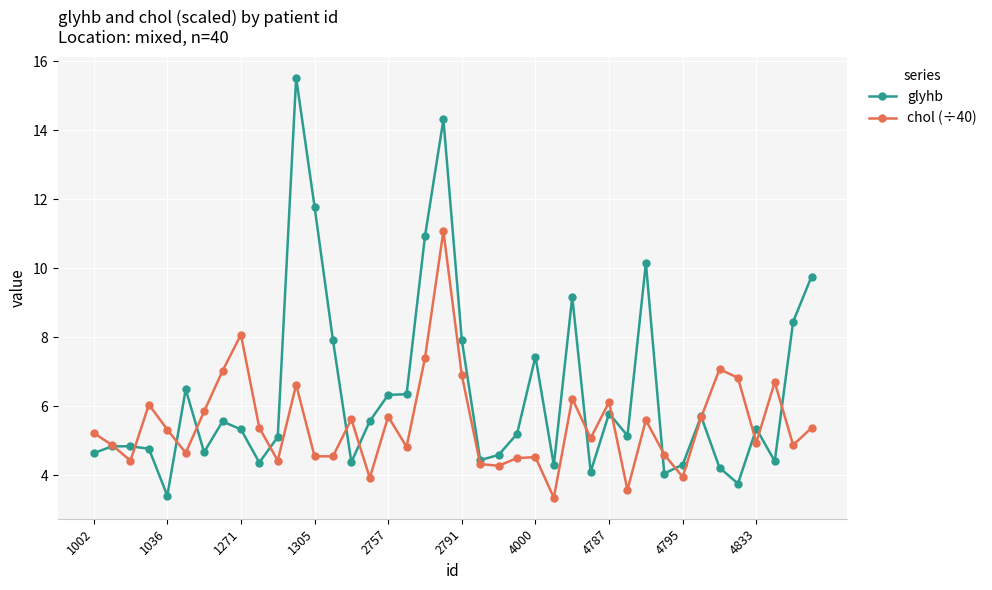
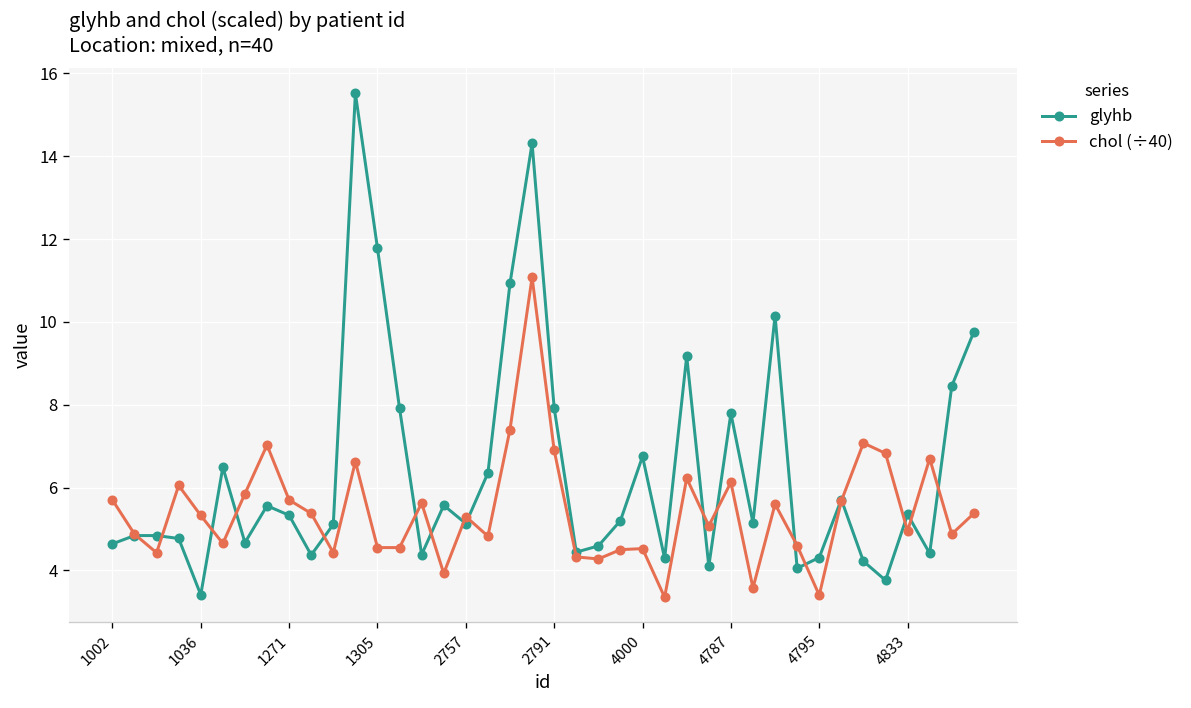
  {
    "glyhb": {
      "1002": 4.6,
      "1036": 3.4,
      "1271": 5.3,
      "1305": 11.8,
-     "2757": 6.3,
+     "2757": 5.1,
      "2791": 7.9,
-     "4000": 7.4,
-     "4787": 5.8,
+     "4000": 6.8,
+     "4787": 7.8,
      "4795": 4.3,
      "4833": 5.4
    },
    "chol (÷40)": {
-     "1002": 5.2,
+     "1002": 5.7,
      "1036": 5.3,
-     "1271": 8.1,
+     "1271": 5.7,
      "1305": 4.6,
-     "2757": 5.7,
+     "2757": 5.3,
      "2791": 6.9,
      "4000": 4.5,
      "4787": 6.1,
-     "4795": 4.0,
+     "4795": 3.4,
      "4833": 5.0
    }
  }
